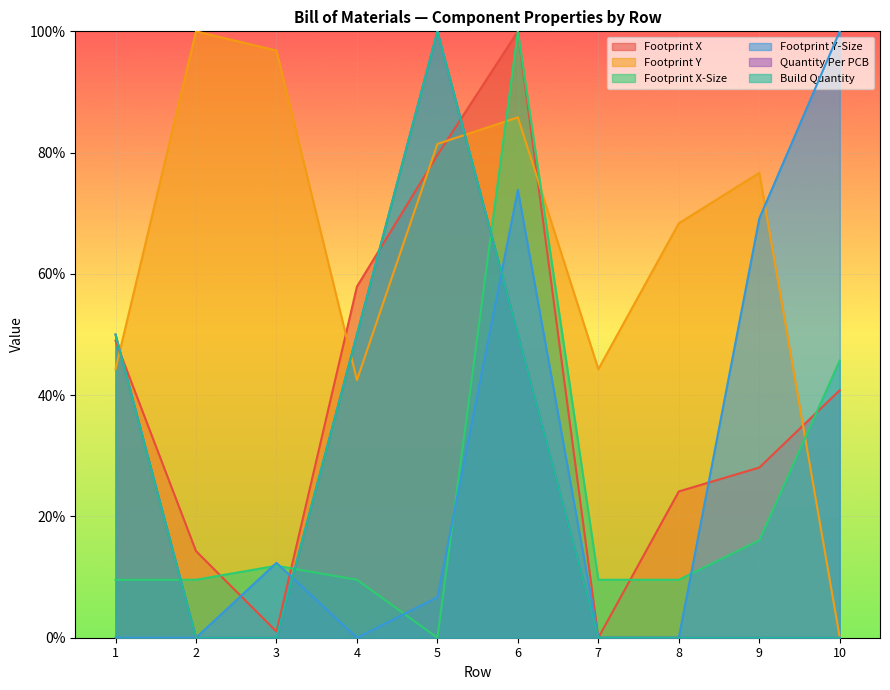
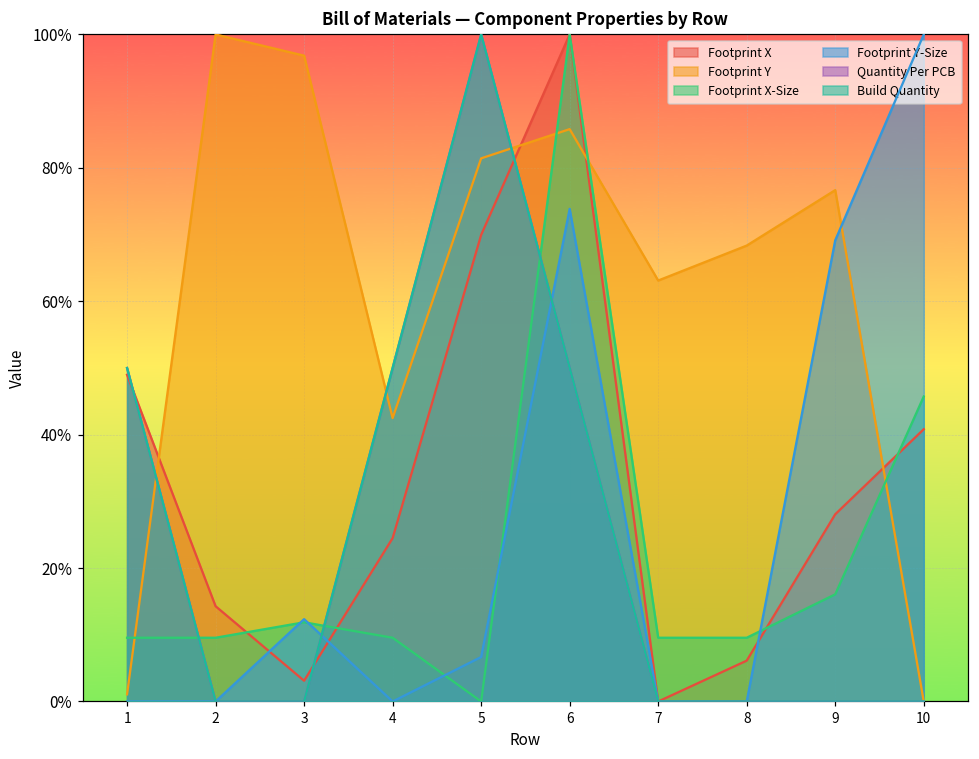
  {
    "Footprint X": {
      "1": "49%",
      "2": "14%",
-     "3": "1%",
-     "4": "58%",
-     "5": "80%",
-     "8": "24%",
+     "3": "3%",
+     "4": "24%",
+     "5": "70%",
+     "8": "6%",
      "9": "28%",
      "10": "41%"
    },
    "Footprint Y": {
-     "1": "44%",
+     "1": "1%",
      "2": "100%",
      "3": "97%",
      "4": "42%",
      "5": "81%",
      "6": "86%",
-     "7": "44%",
+     "7": "63%",
      "8": "68%",
      "9": "77%"
    },
    "Footprint Y-Size": {
      "1": "0%",
      "3": "12%",
      "4": "0%",
      "5": "7%",
      "6": "74%",
      "9": "69%",
      "10": "100%"
    }
  }
